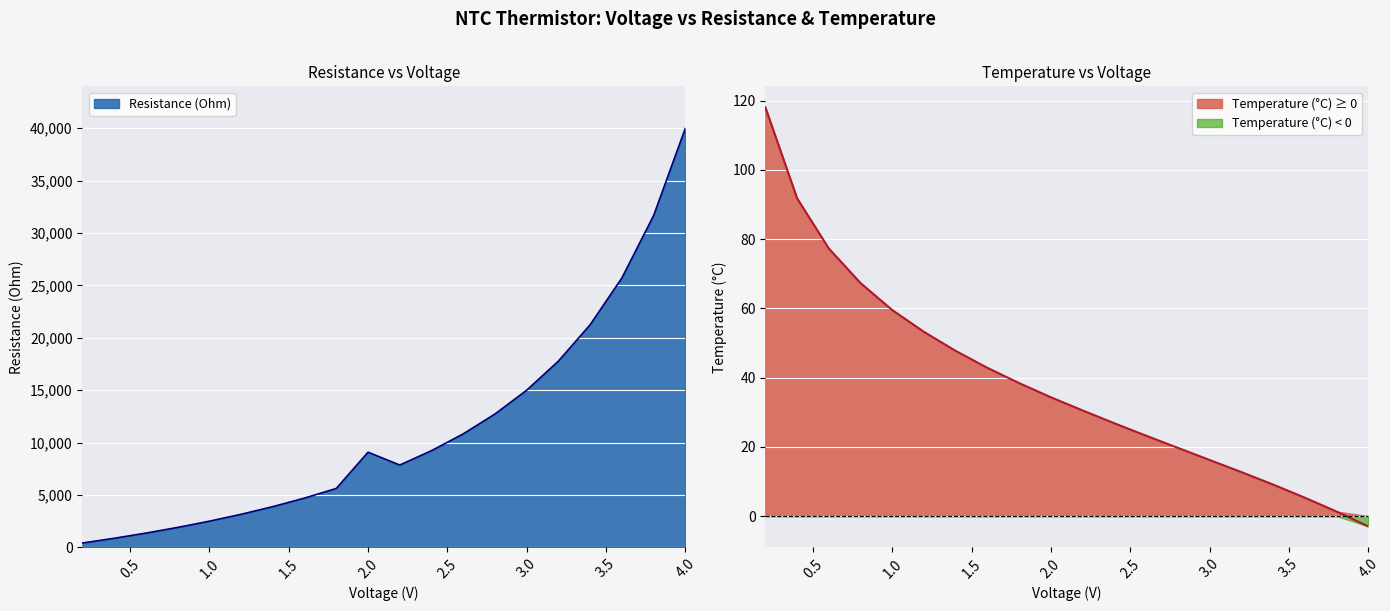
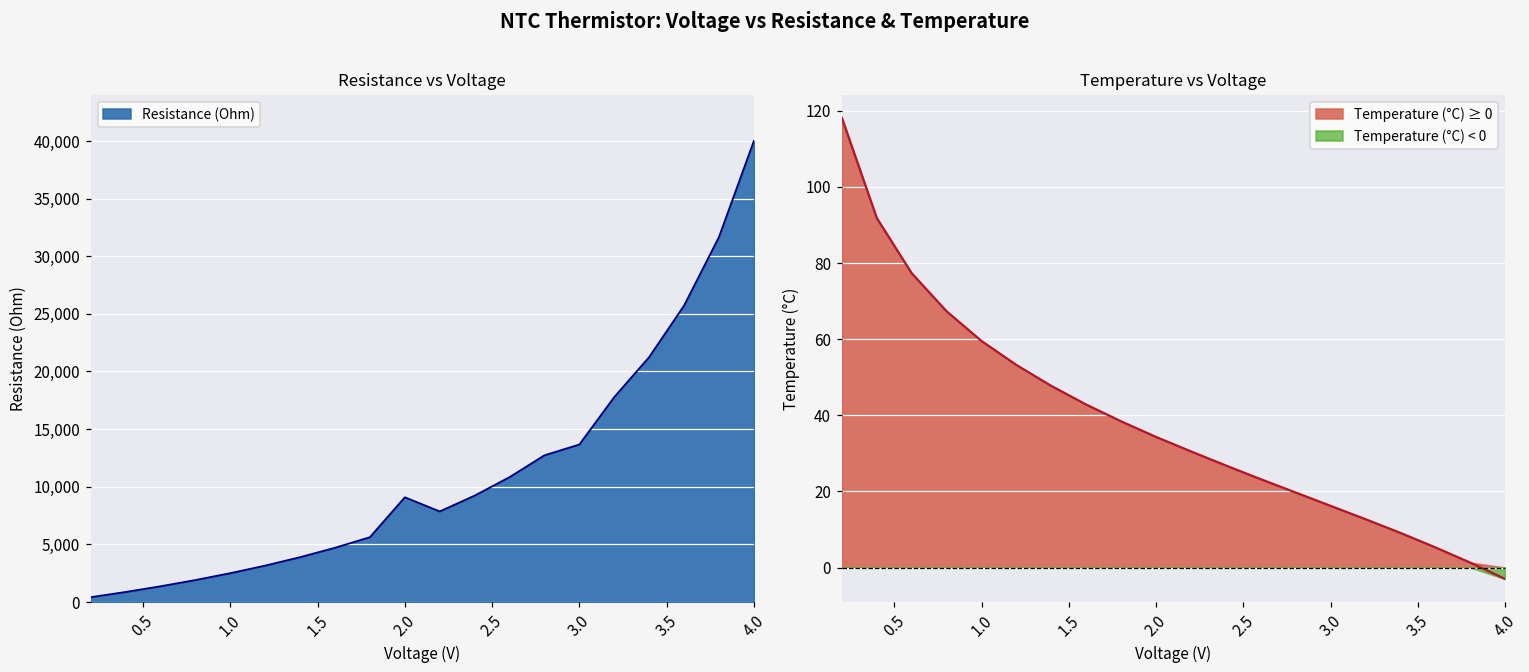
  {
    "Resistance vs Voltage": {
      "1.0": "2,500",
      "2.0": "9,100",
-     "3.0": "15,000",
+     "3.0": "13,700",
      "4.0": "40,000"
    },
    "Temperature vs Voltage": {
      "Temperature (°C) < 0": {
        "1.0": "0",
        "2.0": "0",
        "3.0": "0"
      }
    }
  }
